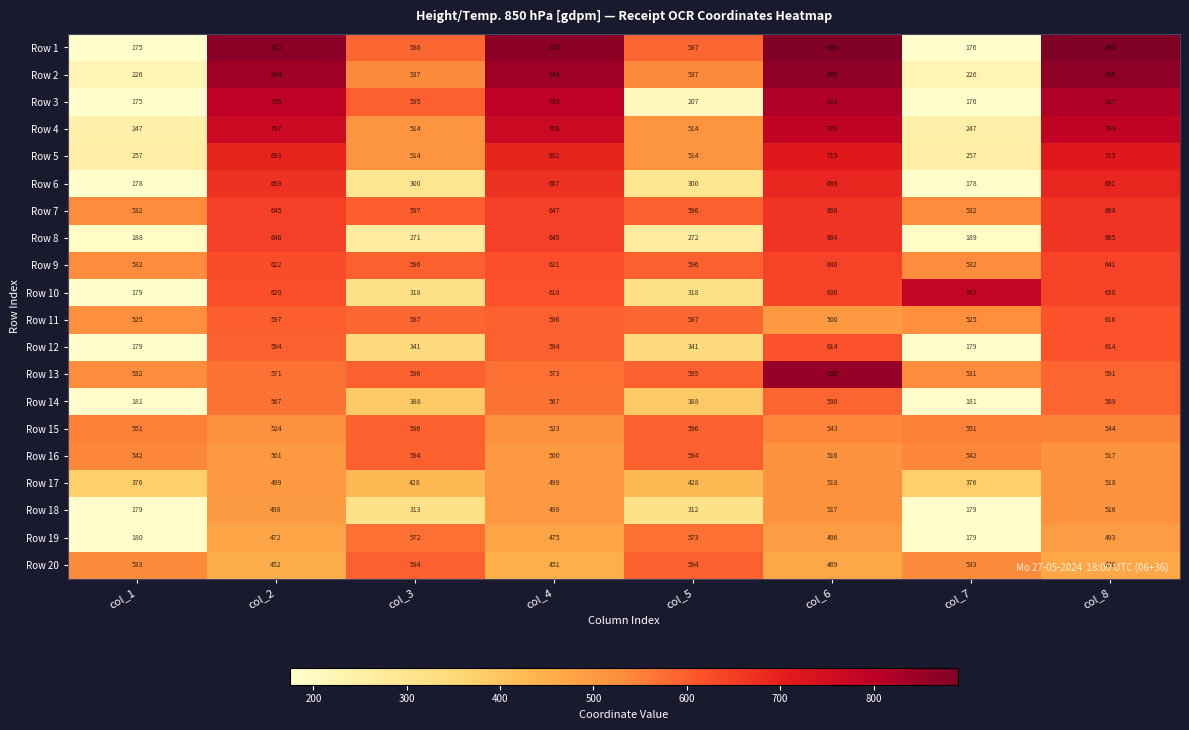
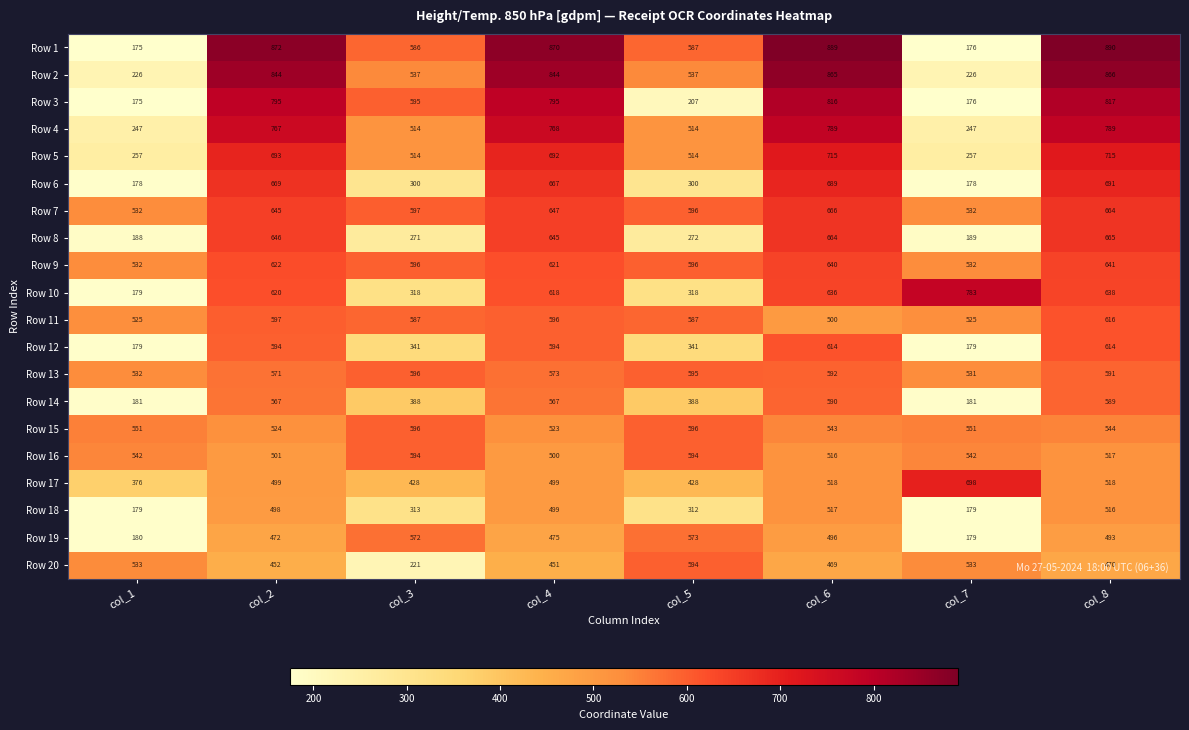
  {
    "Row 1": {
      "col_1": 175,
      "col_2": 872,
      "col_3": 586,
      "col_4": 870,
      "col_5": 587,
      "col_6": 889,
      "col_7": 176,
      "col_8": 890
    },
    "Row 2": {
      "col_1": 226,
      "col_2": 844,
      "col_3": 537,
      "col_4": 844,
      "col_5": 537,
      "col_6": 865,
      "col_7": 226,
      "col_8": 866
    },
    "Row 3": {
      "col_1": 175,
      "col_2": 795,
      "col_3": 595,
      "col_4": 795,
      "col_5": 207,
      "col_6": 816,
      "col_7": 176,
      "col_8": 817
    },
    "Row 4": {
      "col_1": 247,
      "col_2": 767,
      "col_3": 514,
      "col_4": 768,
      "col_5": 514,
      "col_6": 789,
      "col_7": 247,
      "col_8": 789
    },
    "Row 5": {
      "col_1": 257,
      "col_2": 693,
      "col_3": 514,
      "col_4": 692,
      "col_5": 514,
      "col_6": 715,
      "col_7": 257,
      "col_8": 715
    },
    "Row 6": {
      "col_1": 178,
      "col_2": 669,
      "col_3": 300,
      "col_4": 667,
      "col_5": 300,
      "col_6": 689,
      "col_7": 178,
      "col_8": 691
    },
    "Row 7": {
      "col_1": 532,
      "col_2": 645,
      "col_3": 597,
      "col_4": 647,
      "col_5": 596,
      "col_6": 666,
      "col_7": 532,
      "col_8": 664
    },
    "Row 8": {
      "col_1": 188,
      "col_2": 646,
      "col_3": 271,
      "col_4": 645,
      "col_5": 272,
      "col_6": 664,
      "col_7": 189,
      "col_8": 665
    },
    "Row 9": {
      "col_1": 532,
      "col_2": 622,
      "col_3": 596,
      "col_4": 621,
      "col_5": 596,
      "col_6": 640,
      "col_7": 532,
      "col_8": 641
    },
    "Row 10": {
      "col_1": 179,
      "col_2": 620,
      "col_3": 318,
      "col_4": 618,
      "col_5": 318,
      "col_6": 636,
      "col_7": 783,
      "col_8": 638
    },
    "Row 11": {
      "col_1": 525,
      "col_2": 597,
      "col_3": 587,
      "col_4": 596,
      "col_5": 587,
      "col_6": 500,
      "col_7": 525,
      "col_8": 616
    },
    "Row 12": {
      "col_1": 179,
      "col_2": 594,
      "col_3": 341,
      "col_4": 594,
      "col_5": 341,
      "col_6": 614,
      "col_7": 179,
      "col_8": 614
    },
    "Row 13": {
      "col_1": 532,
      "col_2": 571,
      "col_3": 596,
      "col_4": 573,
      "col_5": 595,
-     "col_6": 855,
+     "col_6": 592,
      "col_7": 531,
      "col_8": 591
    },
    "Row 14": {
      "col_1": 181,
      "col_2": 567,
      "col_3": 388,
      "col_4": 567,
      "col_5": 388,
      "col_6": 590,
      "col_7": 181,
      "col_8": 589
    },
    "Row 15": {
      "col_1": 551,
      "col_2": 524,
      "col_3": 596,
      "col_4": 523,
      "col_5": 596,
      "col_6": 543,
      "col_7": 551,
      "col_8": 544
    },
    "Row 16": {
      "col_1": 542,
      "col_2": 501,
      "col_3": 594,
      "col_4": 500,
      "col_5": 594,
      "col_6": 516,
      "col_7": 542,
      "col_8": 517
    },
    "Row 17": {
      "col_1": 376,
      "col_2": 499,
      "col_3": 428,
      "col_4": 499,
      "col_5": 428,
      "col_6": 518,
-     "col_7": 376,
+     "col_7": 698,
      "col_8": 518
    },
    "Row 18": {
      "col_1": 179,
      "col_2": 498,
      "col_3": 313,
      "col_4": 499,
      "col_5": 312,
      "col_6": 517,
      "col_7": 179,
      "col_8": 516
    },
    "Row 19": {
      "col_1": 180,
      "col_2": 472,
      "col_3": 572,
      "col_4": 475,
      "col_5": 573,
      "col_6": 496,
      "col_7": 179,
      "col_8": 493
    },
    "Row 20": {
      "col_1": 533,
      "col_2": 452,
-     "col_3": 594,
+     "col_3": 221,
      "col_4": 451,
      "col_5": 594,
      "col_6": 469,
      "col_7": 533
    }
  }
